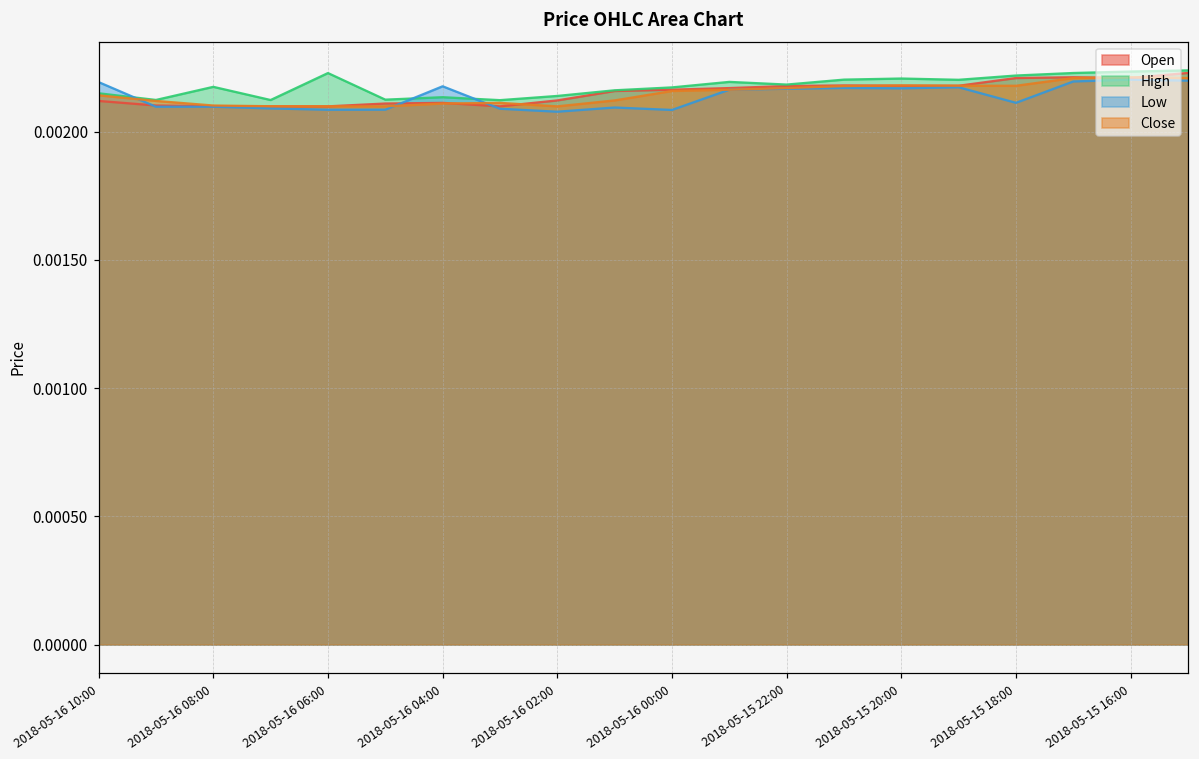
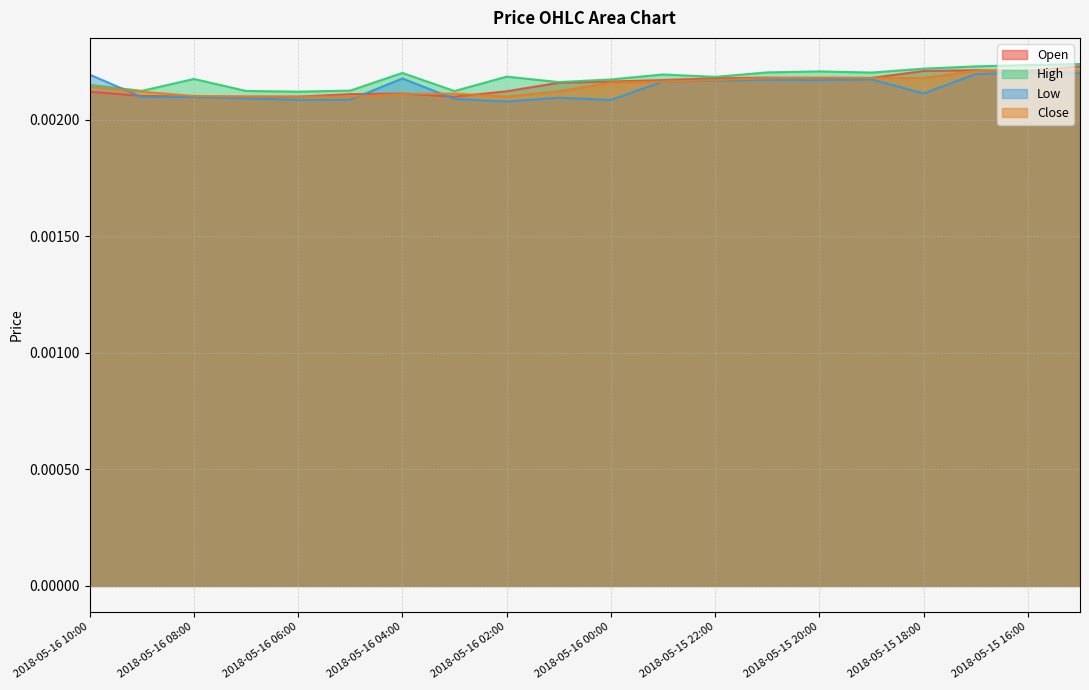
  {
    "High": {
      "2018-05-16 08:00": 0.00218,
-     "2018-05-16 06:00": 0.00223,
-     "2018-05-16 04:00": 0.00213,
-     "2018-05-16 02:00": 0.00214,
+     "2018-05-16 06:00": 0.00212,
+     "2018-05-16 04:00": 0.00220,
+     "2018-05-16 02:00": 0.00219,
      "2018-05-15 20:00": 0.00221
    },
    "Low": {
      "2018-05-16 10:00": 0.00219,
      "2018-05-16 06:00": 0.00209,
      "2018-05-16 04:00": 0.00218,
      "2018-05-16 02:00": 0.00208,
      "2018-05-16 00:00": 0.00208,
      "2018-05-15 18:00": 0.00211
    }
  }
